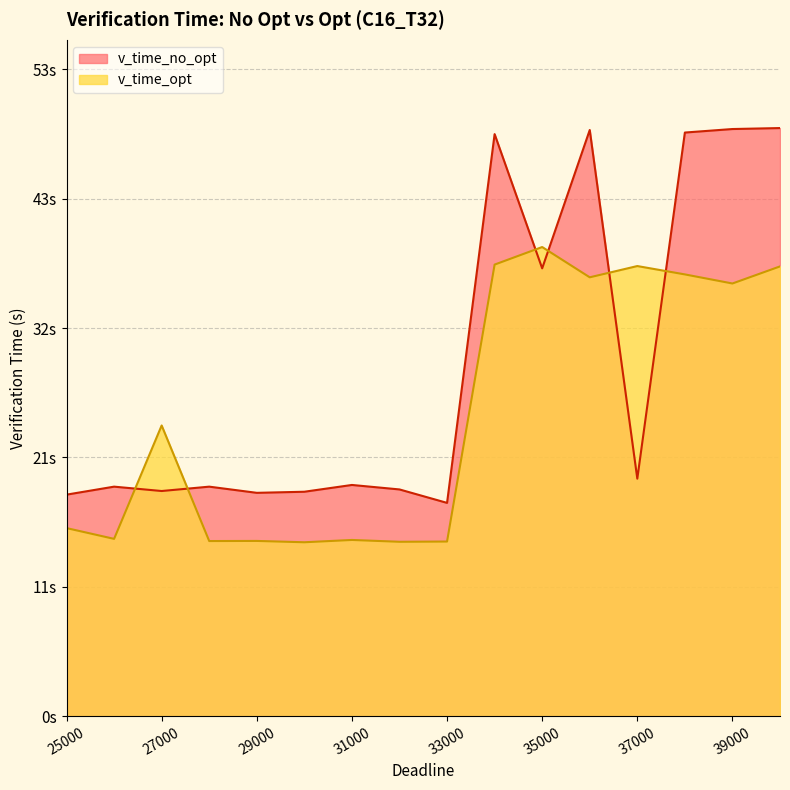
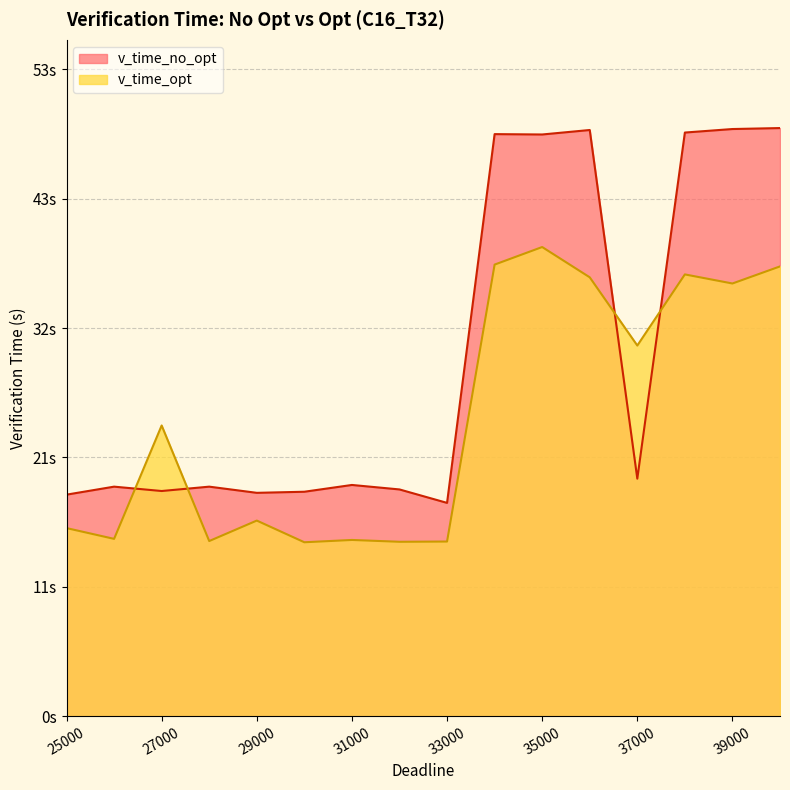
  {
    "v_time_no_opt": {
      "25000": "18.3s",
      "27000": "18.6s",
      "29000": "18.4s",
      "31000": "19.1s",
      "33000": "17.6s",
-     "35000": "37.0s",
+     "35000": "48.0s",
      "37000": "19.6s",
      "39000": "48.5s"
    },
    "v_time_opt": {
      "25000": "15.5s",
      "27000": "24.0s",
-     "29000": "14.5s",
+     "29000": "16.2s",
      "31000": "14.6s",
      "33000": "14.4s",
      "35000": "38.7s",
-     "37000": "37.2s",
+     "37000": "30.6s",
      "39000": "35.7s"
    }
  }
